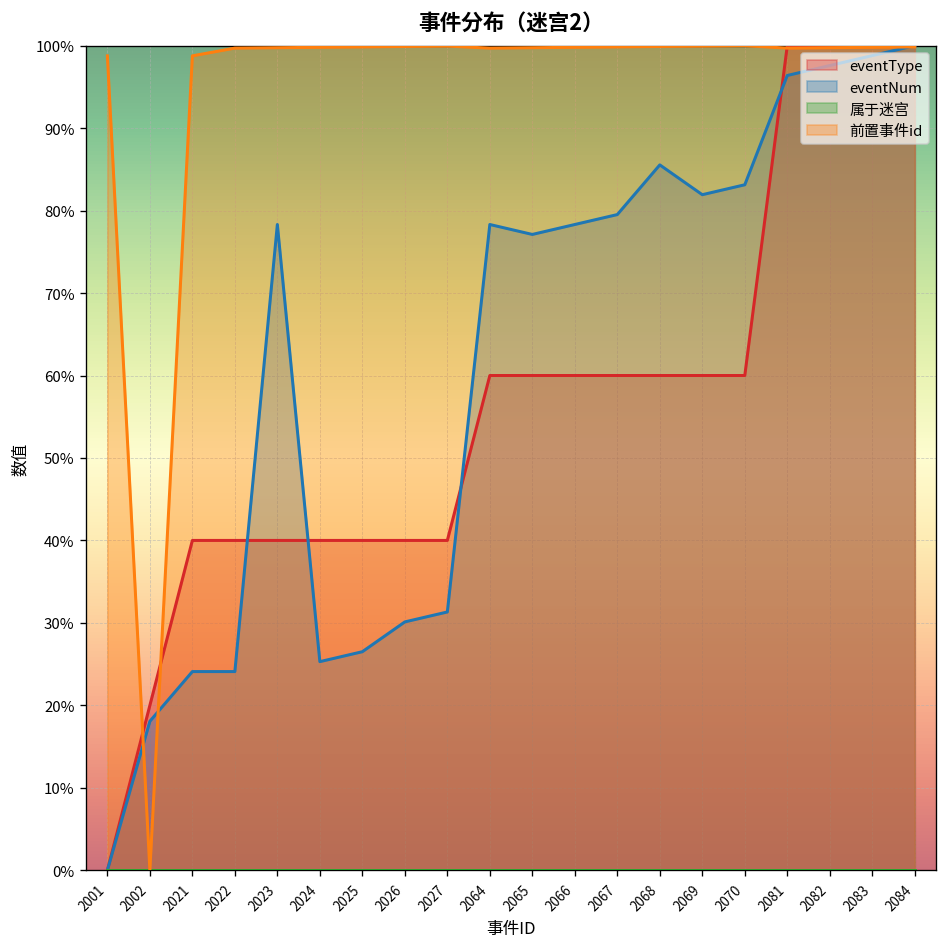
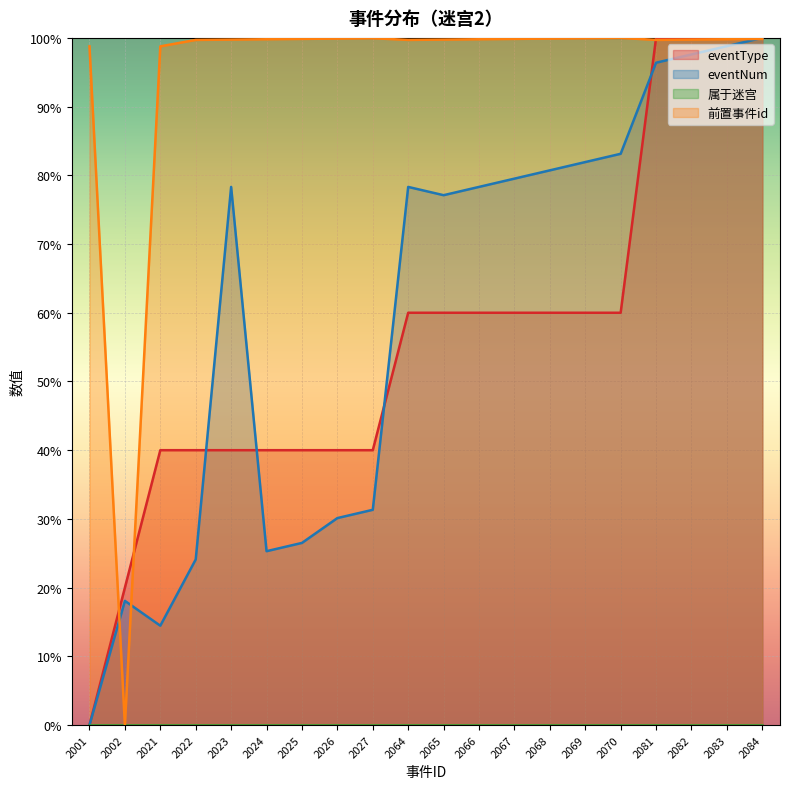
  {
    "eventNum": {
      "2002": "18%",
-     "2021": "24%",
+     "2021": "14%",
      "2022": "24%",
      "2023": "78%",
      "2024": "25%",
      "2025": "27%",
      "2026": "30%",
      "2027": "31%",
      "2064": "78%",
      "2065": "77%",
      "2066": "78%",
      "2067": "80%",
-     "2068": "86%",
+     "2068": "81%",
      "2069": "82%",
      "2070": "83%",
      "2081": "96%"
    },
    "属于迷宫": {
      "2021": "0%",
      "2022": "0%",
      "2023": "0%",
      "2024": "0%",
      "2025": "0%",
      "2026": "0%",
      "2027": "0%",
      "2064": "0%",
      "2065": "0%",
      "2066": "0%",
      "2067": "0%",
      "2068": "0%",
      "2069": "0%",
      "2070": "0%",
      "2081": "0%",
      "2082": "0%",
      "2083": "0%",
      "2084": "0%"
    }
  }
